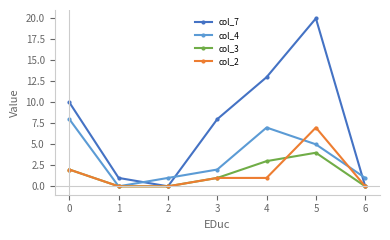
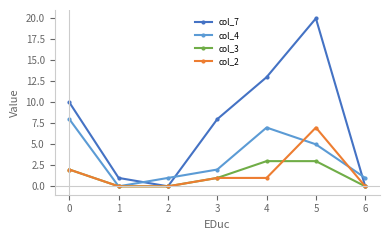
  {
    "col_3": {
      "4": 3,
-     "5": 4
+     "5": 3
    },
    "col_2": {
      "4": 1,
      "5": 7
    }
  }
